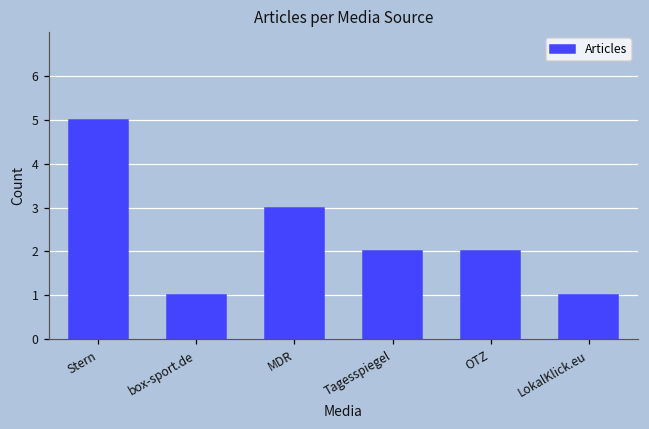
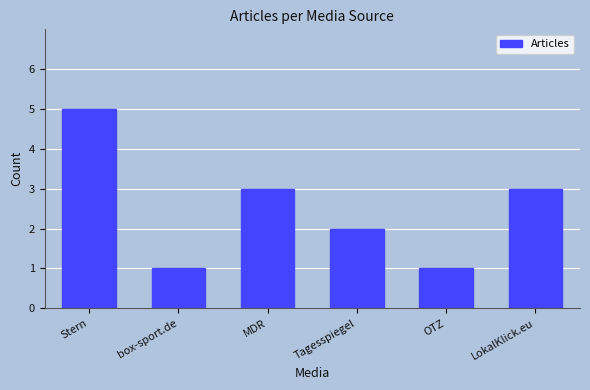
  {
    "Stern": 5,
    "box-sport.de": 1,
    "MDR": 3,
    "Tagesspiegel": 2,
-   "OTZ": 2,
-   "LokalKlick.eu": 1
+   "OTZ": 1,
+   "LokalKlick.eu": 3
  }
